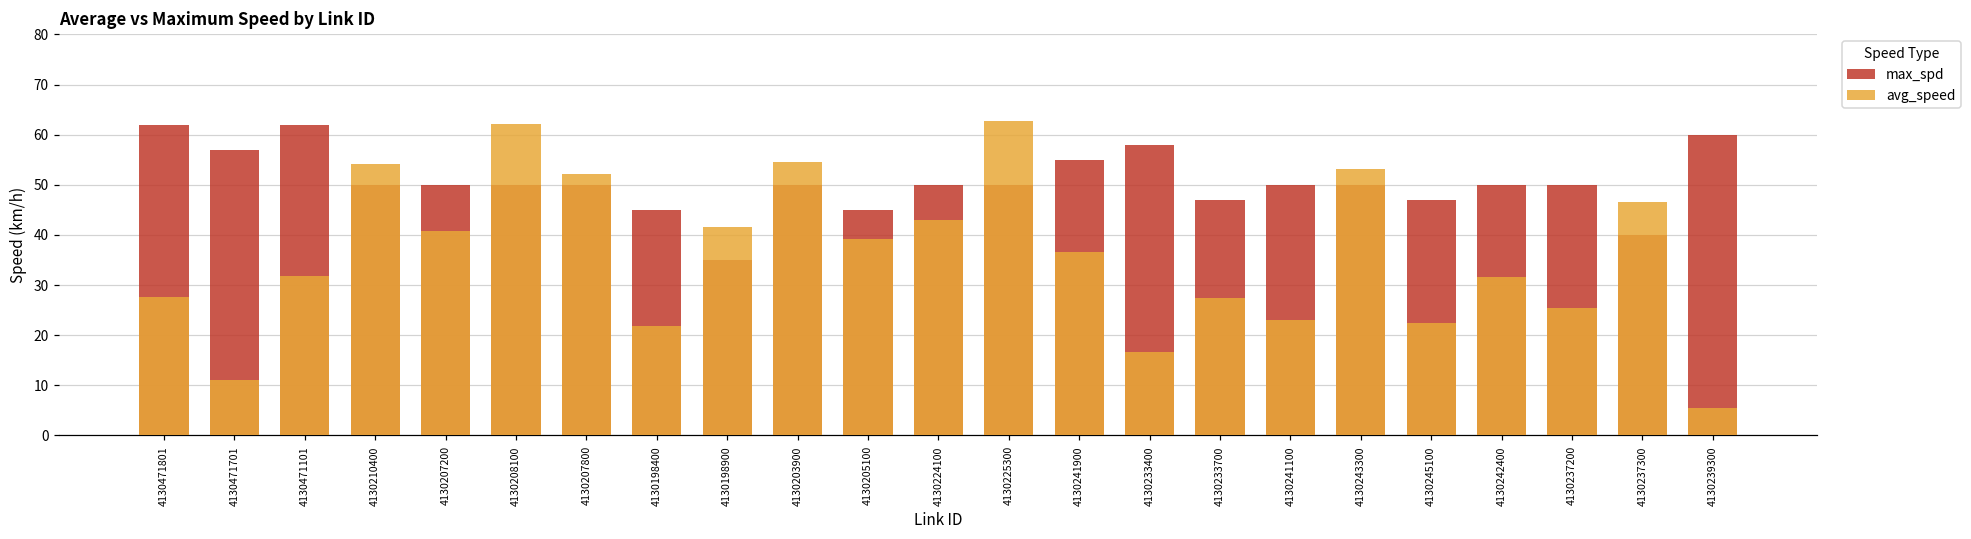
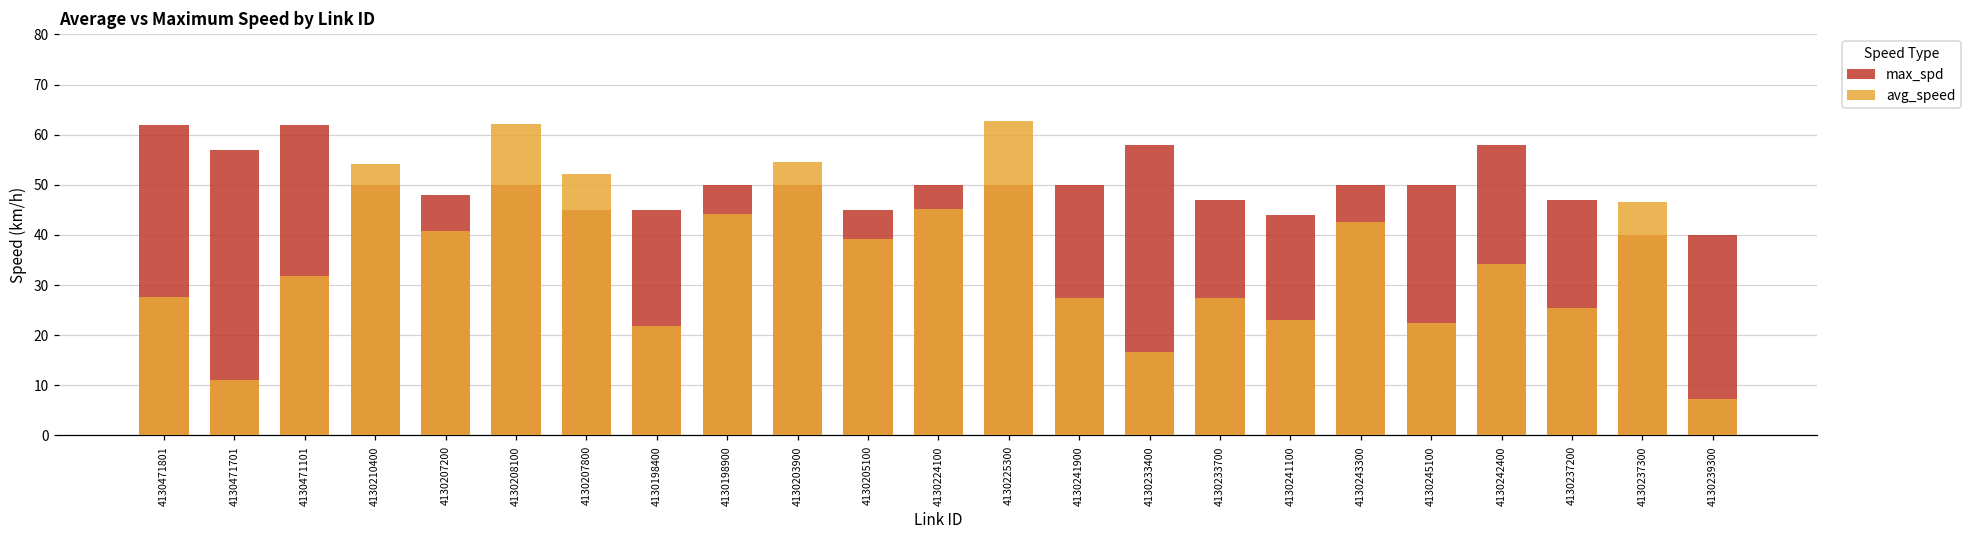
  {
    "max_spd": {
      "4130471801": 62,
      "4130471701": 57,
      "4130471101": 62,
-     "4130207200": 50,
-     "4130207800": 50,
+     "4130207200": 48,
+     "4130207800": 45,
      "4130198400": 45,
-     "4130198900": 35,
+     "4130198900": 50,
      "4130205100": 45,
      "4130224100": 50,
-     "4130241900": 55,
+     "4130241900": 50,
      "4130233400": 58,
      "4130233700": 47,
-     "4130241100": 50,
-     "4130245100": 47,
-     "4130242400": 50,
-     "4130237200": 50,
-     "4130239300": 60
+     "4130241100": 44,
+     "4130245100": 50,
+     "4130242400": 58,
+     "4130237200": 47,
+     "4130239300": 40
    },
    "avg_speed": {
      "4130210400": 54,
      "4130208100": 62,
      "4130207800": 52,
-     "4130198900": 41,
+     "4130198900": 44,
      "4130203900": 55,
-     "4130224100": 43,
+     "4130224100": 45,
      "4130225300": 63,
-     "4130241900": 37,
-     "4130243300": 53,
-     "4130242400": 32,
+     "4130241900": 27,
+     "4130243300": 43,
+     "4130242400": 34,
      "4130237300": 47,
-     "4130239300": 5
+     "4130239300": 7
    }
  }
